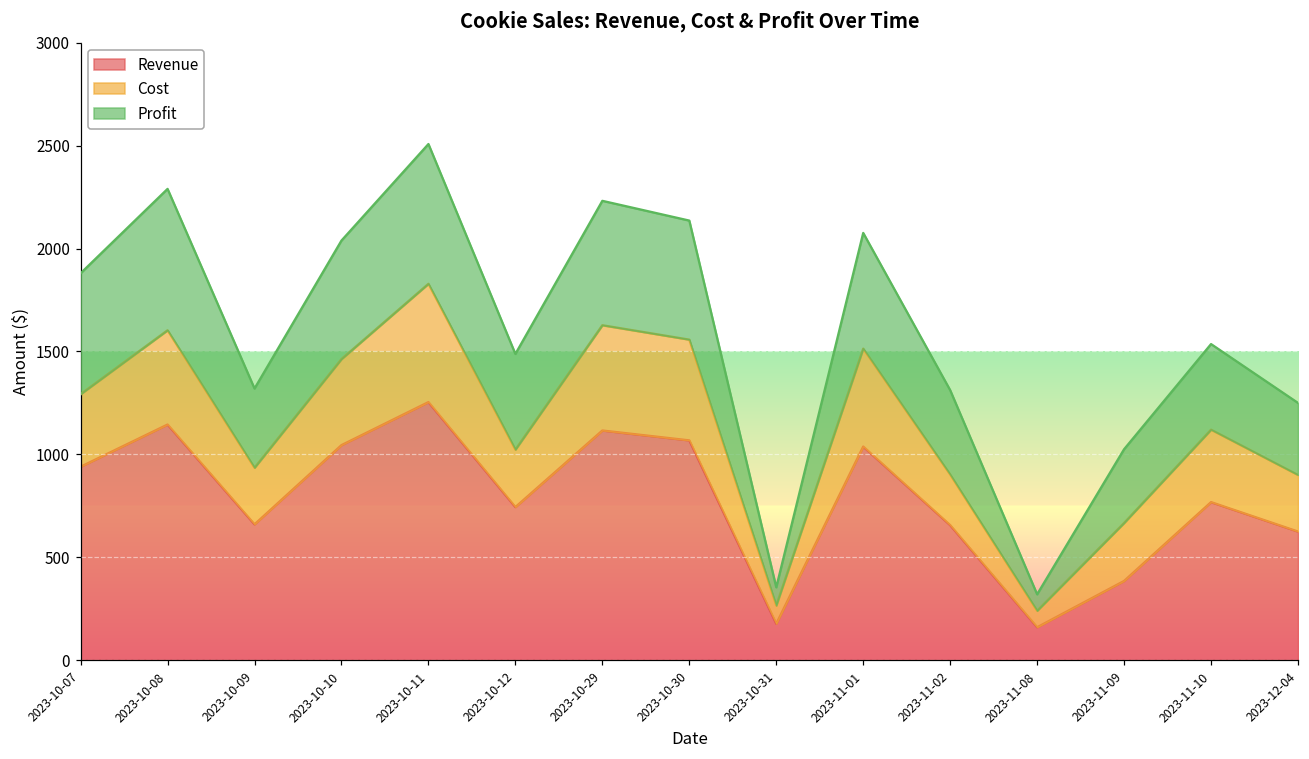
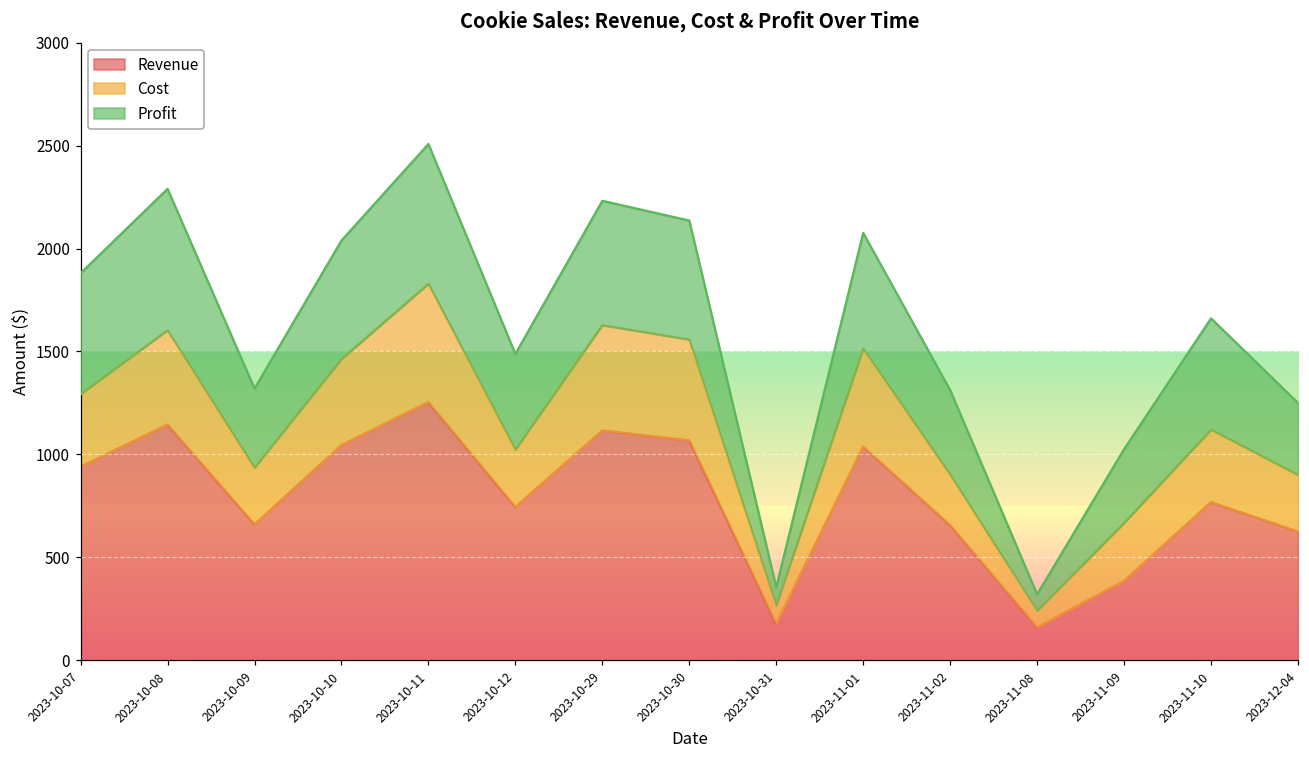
  {
    "Revenue": {
      "2023-10-07": 940,
      "2023-10-08": 1150,
      "2023-10-09": 660,
      "2023-10-10": 1050,
      "2023-10-11": 1250,
      "2023-10-12": 740,
      "2023-10-29": 1120,
      "2023-10-30": 1070,
      "2023-10-31": 180,
      "2023-11-01": 1040,
      "2023-11-02": 660,
      "2023-11-08": 160,
      "2023-11-09": 390,
      "2023-11-10": 770,
      "2023-12-04": 630
    },
    "Cost": {
      "2023-10-07": 350,
      "2023-10-08": 460,
      "2023-10-09": 280,
      "2023-10-10": 420,
      "2023-10-11": 570,
      "2023-10-12": 280,
      "2023-10-29": 510,
      "2023-10-30": 490,
      "2023-10-31": 90,
      "2023-11-01": 480,
      "2023-11-02": 250,
      "2023-11-08": 80,
      "2023-11-09": 280,
      "2023-11-10": 350,
      "2023-12-04": 280
    },
    "Profit": {
      "2023-10-07": 590,
      "2023-10-08": 690,
      "2023-10-09": 390,
      "2023-10-10": 580,
      "2023-10-11": 680,
      "2023-10-12": 470,
      "2023-10-29": 600,
      "2023-10-30": 580,
      "2023-10-31": 90,
      "2023-11-01": 560,
      "2023-11-02": 410,
      "2023-11-08": 80,
      "2023-11-09": 360,
-     "2023-11-10": 420,
+     "2023-11-10": 540,
      "2023-12-04": 350
    }
  }
